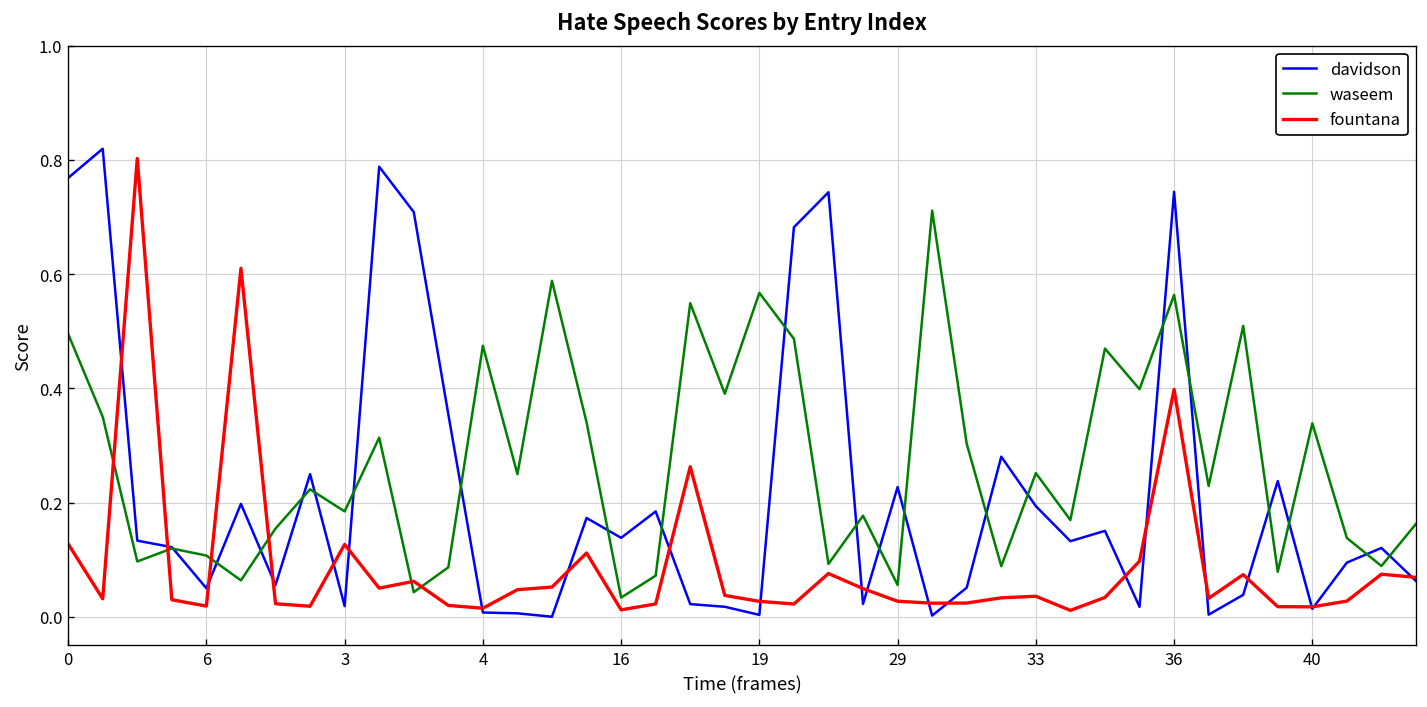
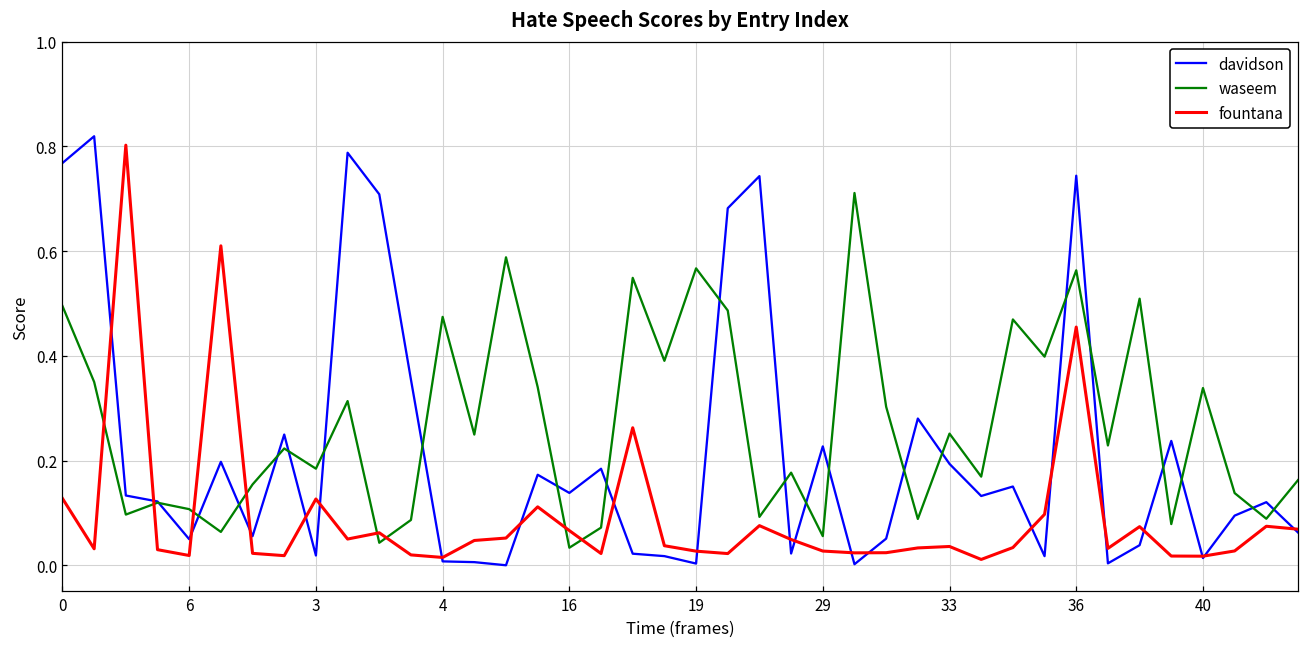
  {
    "davidson": {
      "0": 0.77,
      "4": 0.01,
      "16": 0.14,
      "36": 0.74
    },
    "waseem": {
      "0": 0.50,
      "4": 0.47,
      "16": 0.03,
      "36": 0.56,
      "40": 0.34
    },
    "fountana": {
      "0": 0.13,
      "4": 0.01,
-     "16": 0.01,
-     "36": 0.40
+     "16": 0.07,
+     "36": 0.46
    }
  }
